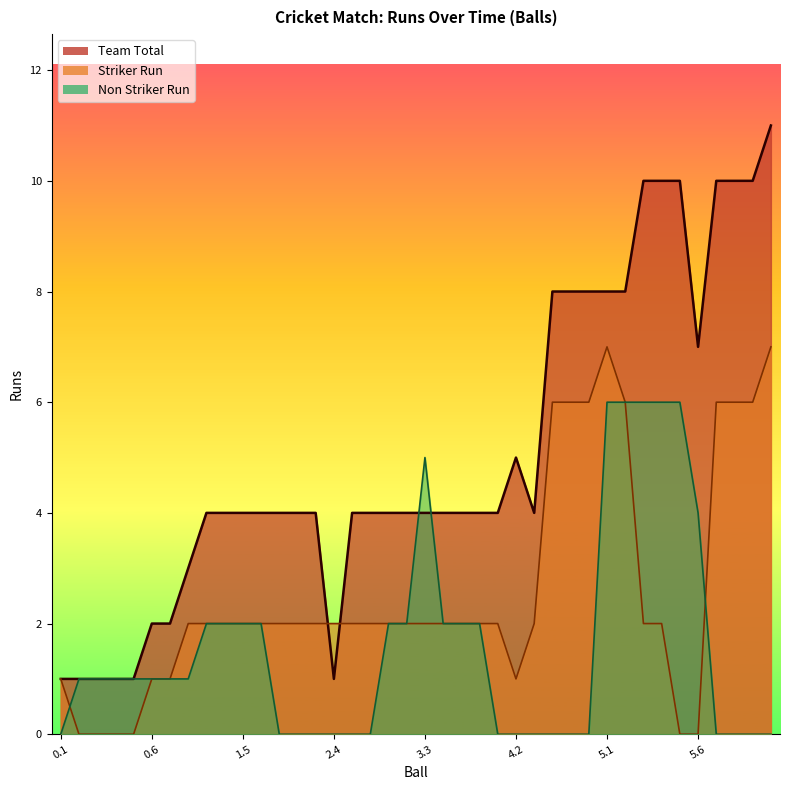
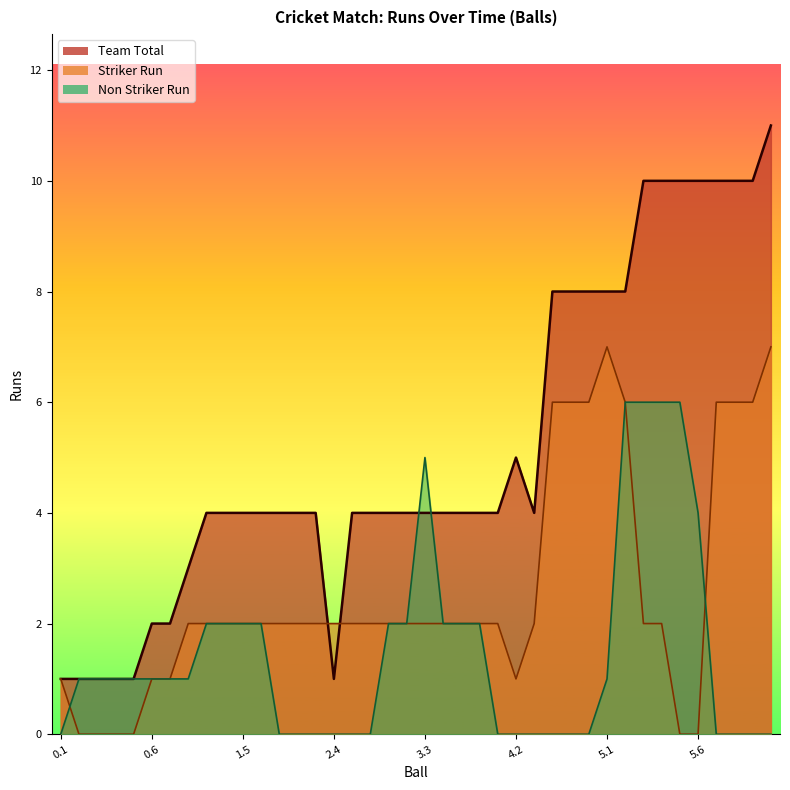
  {
    "Team Total": {
      "0.6": 2,
      "1.5": 4,
      "2.4": 1,
      "3.3": 4,
      "4.2": 5,
      "5.1": 8,
-     "5.6": 7
+     "5.6": 10
    },
    "Striker Run": {
      "2.4": 2,
      "3.3": 2,
      "4.2": 1,
      "5.1": 7,
      "5.6": 0
    },
    "Non Striker Run": {
      "0.1": 0,
      "2.4": 0,
      "3.3": 5,
      "4.2": 0,
-     "5.1": 6,
+     "5.1": 1,
      "5.6": 4
    }
  }
